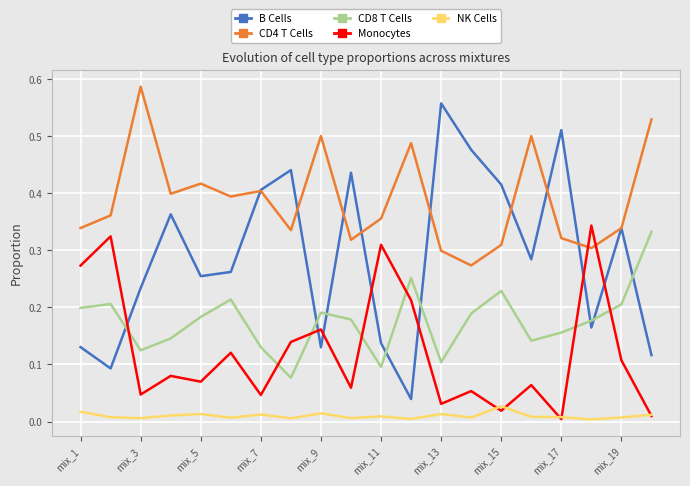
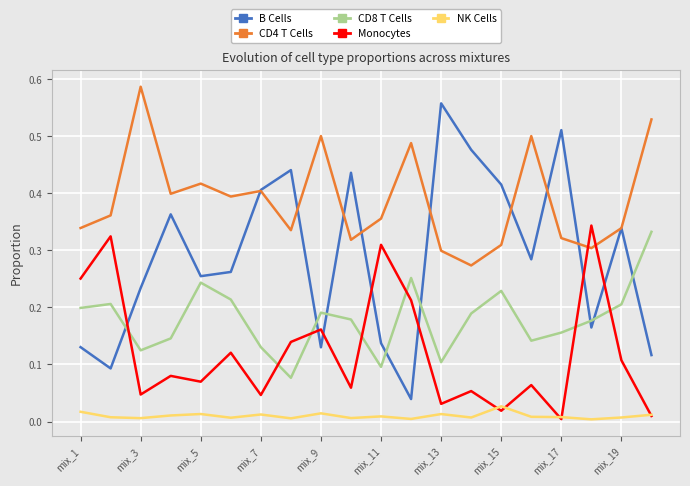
  {
    "B Cells": {
      "mix_1": 0.13,
      "mix_3": 0.23,
      "mix_5": 0.25,
      "mix_9": 0.13,
      "mix_11": 0.14,
      "mix_13": 0.56,
      "mix_15": 0.42,
      "mix_17": 0.51
    },
    "CD4 T Cells": {
      "mix_1": 0.34,
      "mix_3": 0.59,
      "mix_5": 0.42,
      "mix_9": 0.50,
      "mix_11": 0.36,
      "mix_13": 0.30,
      "mix_15": 0.31,
      "mix_17": 0.32
    },
    "CD8 T Cells": {
      "mix_1": 0.20,
      "mix_3": 0.12,
-     "mix_5": 0.18,
+     "mix_5": 0.24,
      "mix_7": 0.13,
      "mix_9": 0.19,
      "mix_11": 0.10,
      "mix_13": 0.10,
      "mix_15": 0.23,
      "mix_17": 0.16,
      "mix_19": 0.21
    },
    "Monocytes": {
-     "mix_1": 0.27,
+     "mix_1": 0.25,
      "mix_3": 0.05,
      "mix_5": 0.07,
      "mix_7": 0.05,
      "mix_9": 0.16,
      "mix_11": 0.31,
      "mix_13": 0.03,
      "mix_15": 0.02,
      "mix_19": 0.11
    },
    "NK Cells": {
      "mix_1": 0.02,
      "mix_3": 0.01,
      "mix_5": 0.01,
      "mix_7": 0.01,
      "mix_9": 0.01,
      "mix_11": 0.01,
      "mix_13": 0.01,
      "mix_15": 0.03,
      "mix_19": 0.01
    }
  }
